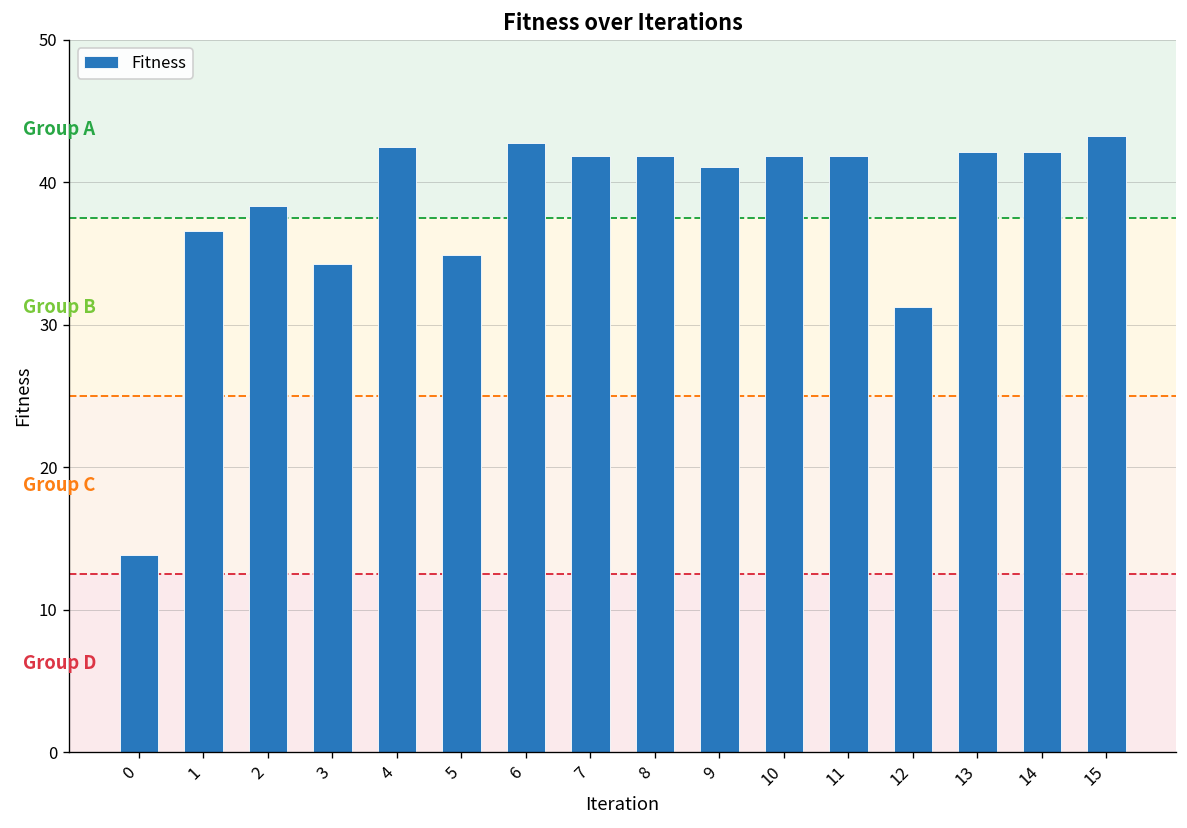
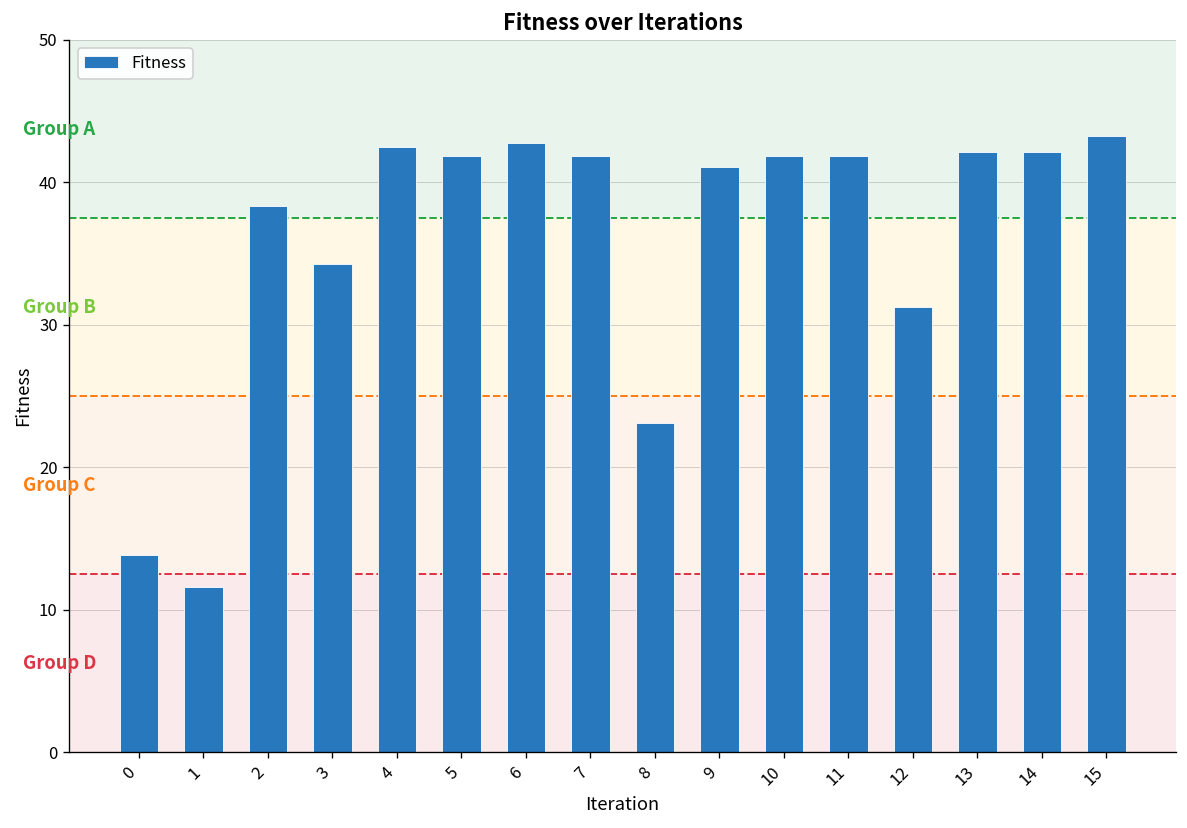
  {
    "0": 13.9,
-   "1": 36.6,
+   "1": 11.6,
    "2": 38.4,
    "3": 34.2,
    "4": 42.5,
-   "5": 34.9,
+   "5": 41.9,
    "6": 42.7,
    "7": 41.9,
-   "8": 41.9,
+   "8": 23.1,
    "9": 41.1,
    "10": 41.9,
    "11": 41.9,
    "12": 31.3,
    "13": 42.2,
    "14": 42.2,
    "15": 43.3
  }
